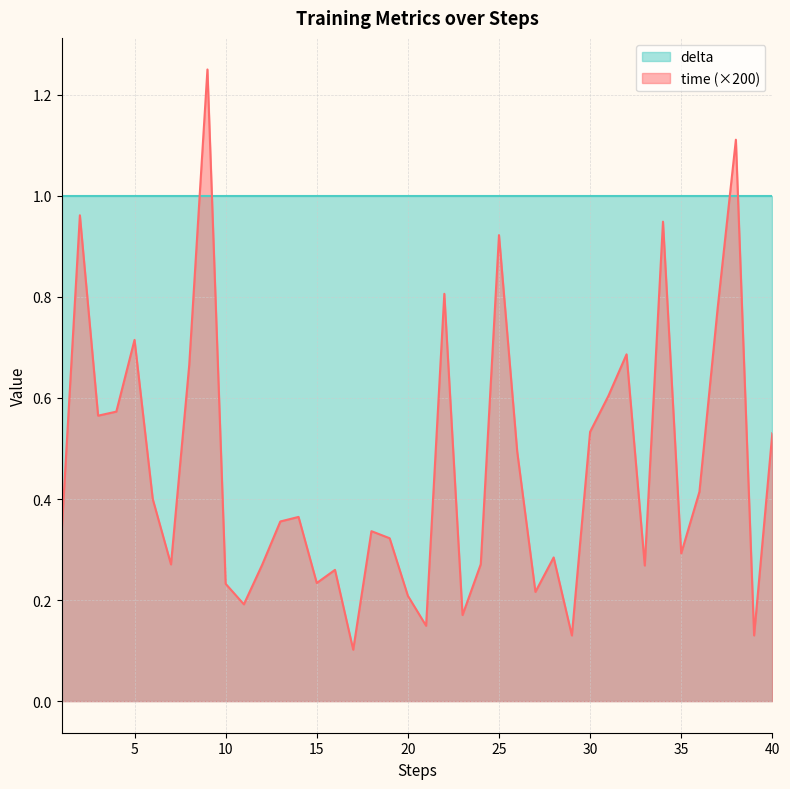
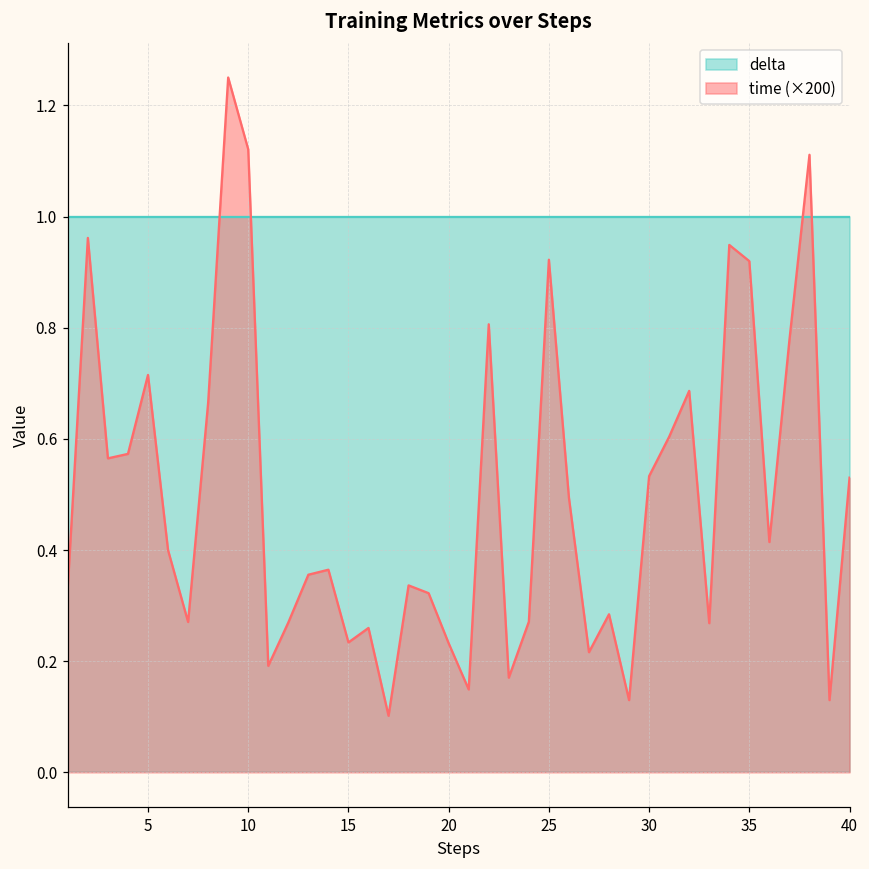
  {
    "delta": {
      "5": 1.00,
      "10": 1.00,
      "15": 1.00,
      "20": 1.00,
      "25": 1.00,
      "30": 1.00,
      "35": 1.00,
      "40": 1.00
    },
    "time (×200)": {
      "5": 0.72,
-     "10": 0.23,
+     "10": 1.12,
      "15": 0.23,
-     "20": 0.21,
+     "20": 0.23,
      "25": 0.92,
      "30": 0.53,
-     "35": 0.29,
+     "35": 0.92,
      "40": 0.53
    }
  }
